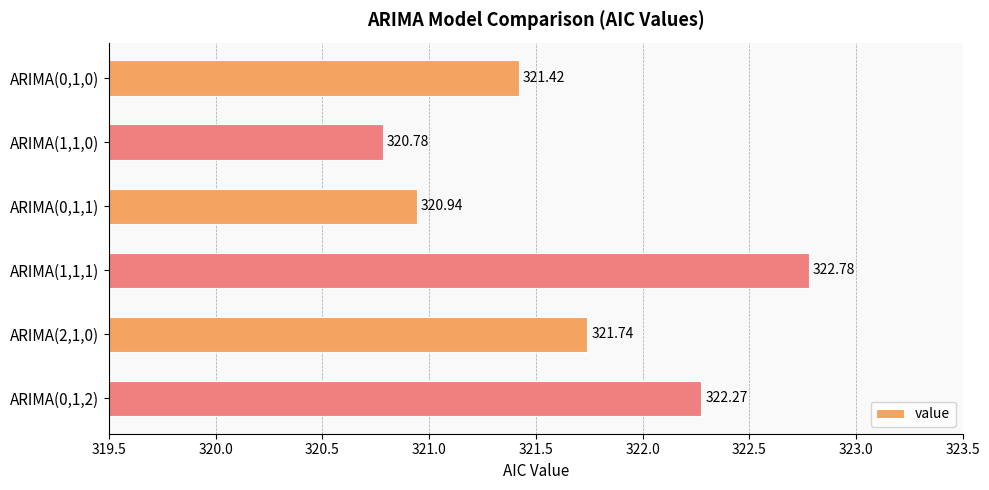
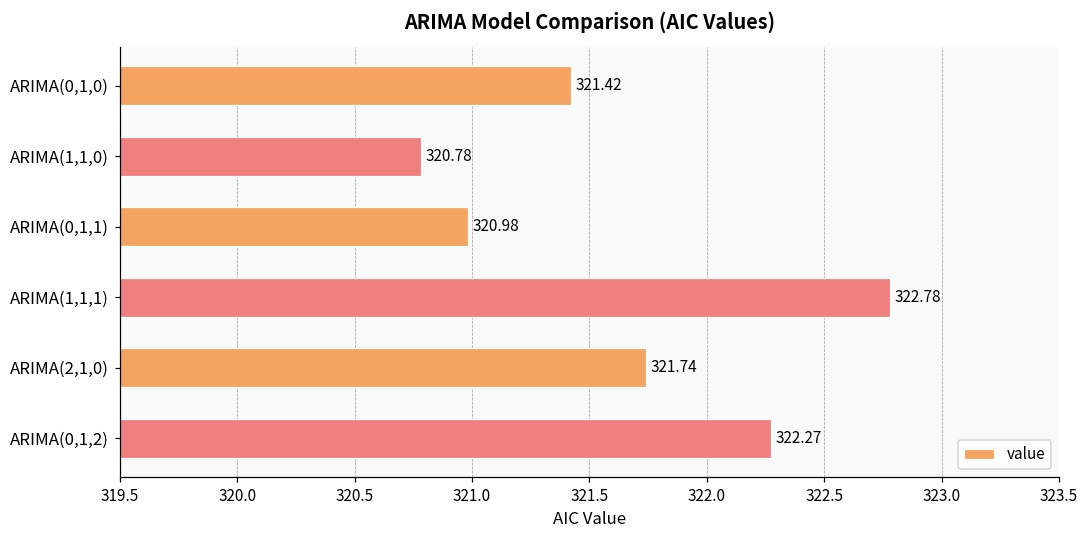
  {
    "ARIMA(0,1,0)": 321.42,
    "ARIMA(1,1,0)": 320.78,
-   "ARIMA(0,1,1)": 320.94,
+   "ARIMA(0,1,1)": 320.98,
    "ARIMA(1,1,1)": 322.78,
    "ARIMA(2,1,0)": 321.74,
    "ARIMA(0,1,2)": 322.27
  }
